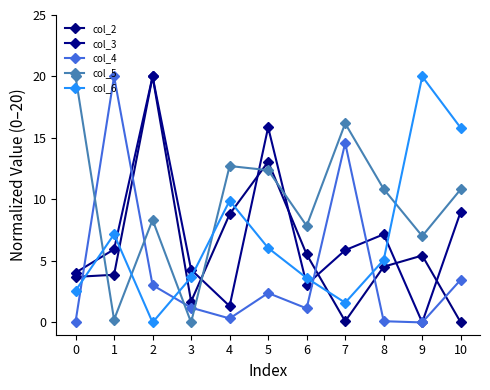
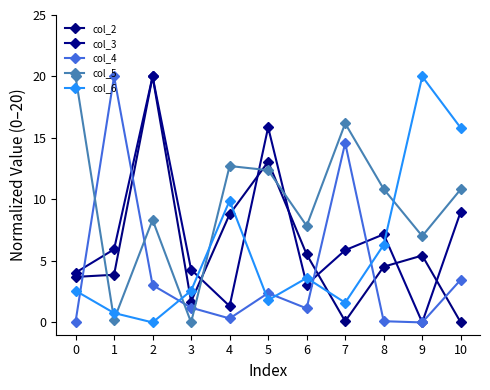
  {
    "col_6": {
      "0": 2.6,
-     "1": 7.2,
+     "1": 0.8,
      "2": 0.0,
-     "3": 3.7,
+     "3": 2.6,
      "4": 9.9,
-     "5": 6.1,
+     "5": 1.8,
      "6": 3.6,
      "7": 1.6,
-     "8": 5.1,
+     "8": 6.3,
      "9": 20.0,
      "10": 15.8
    }
  }
